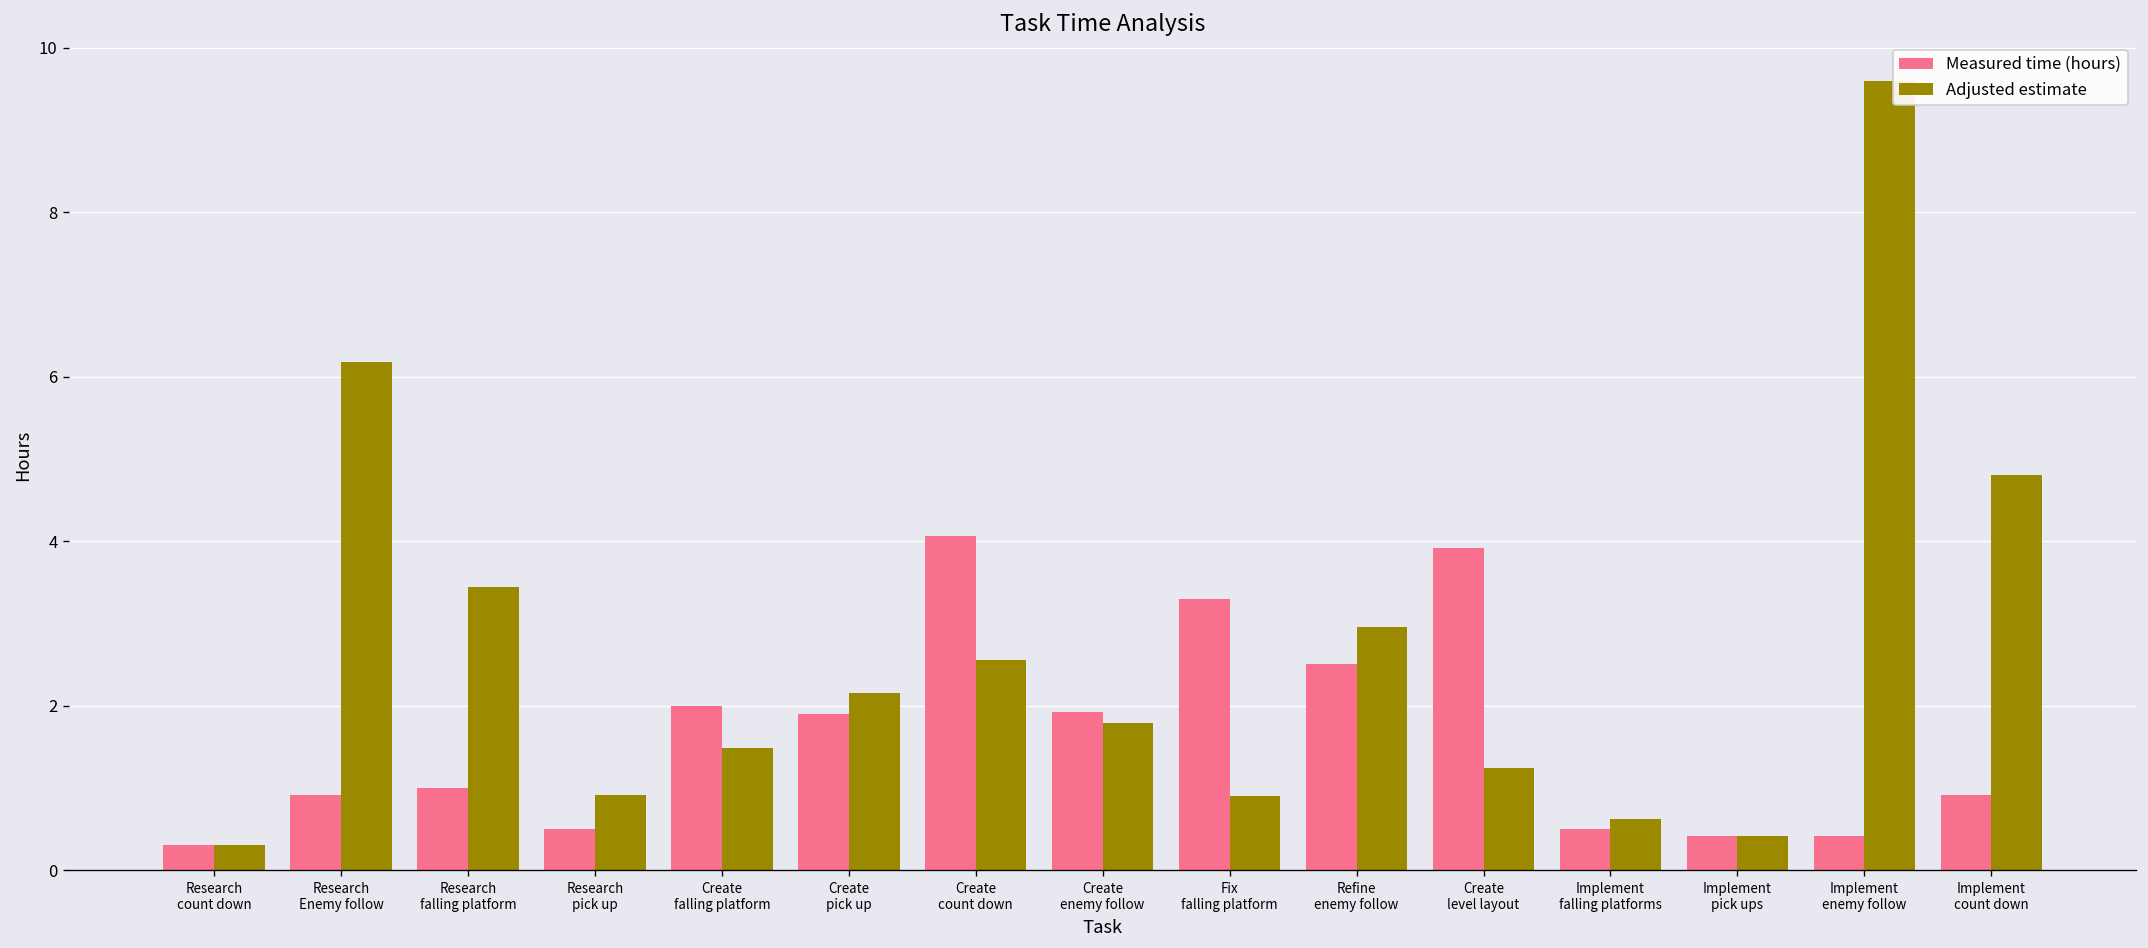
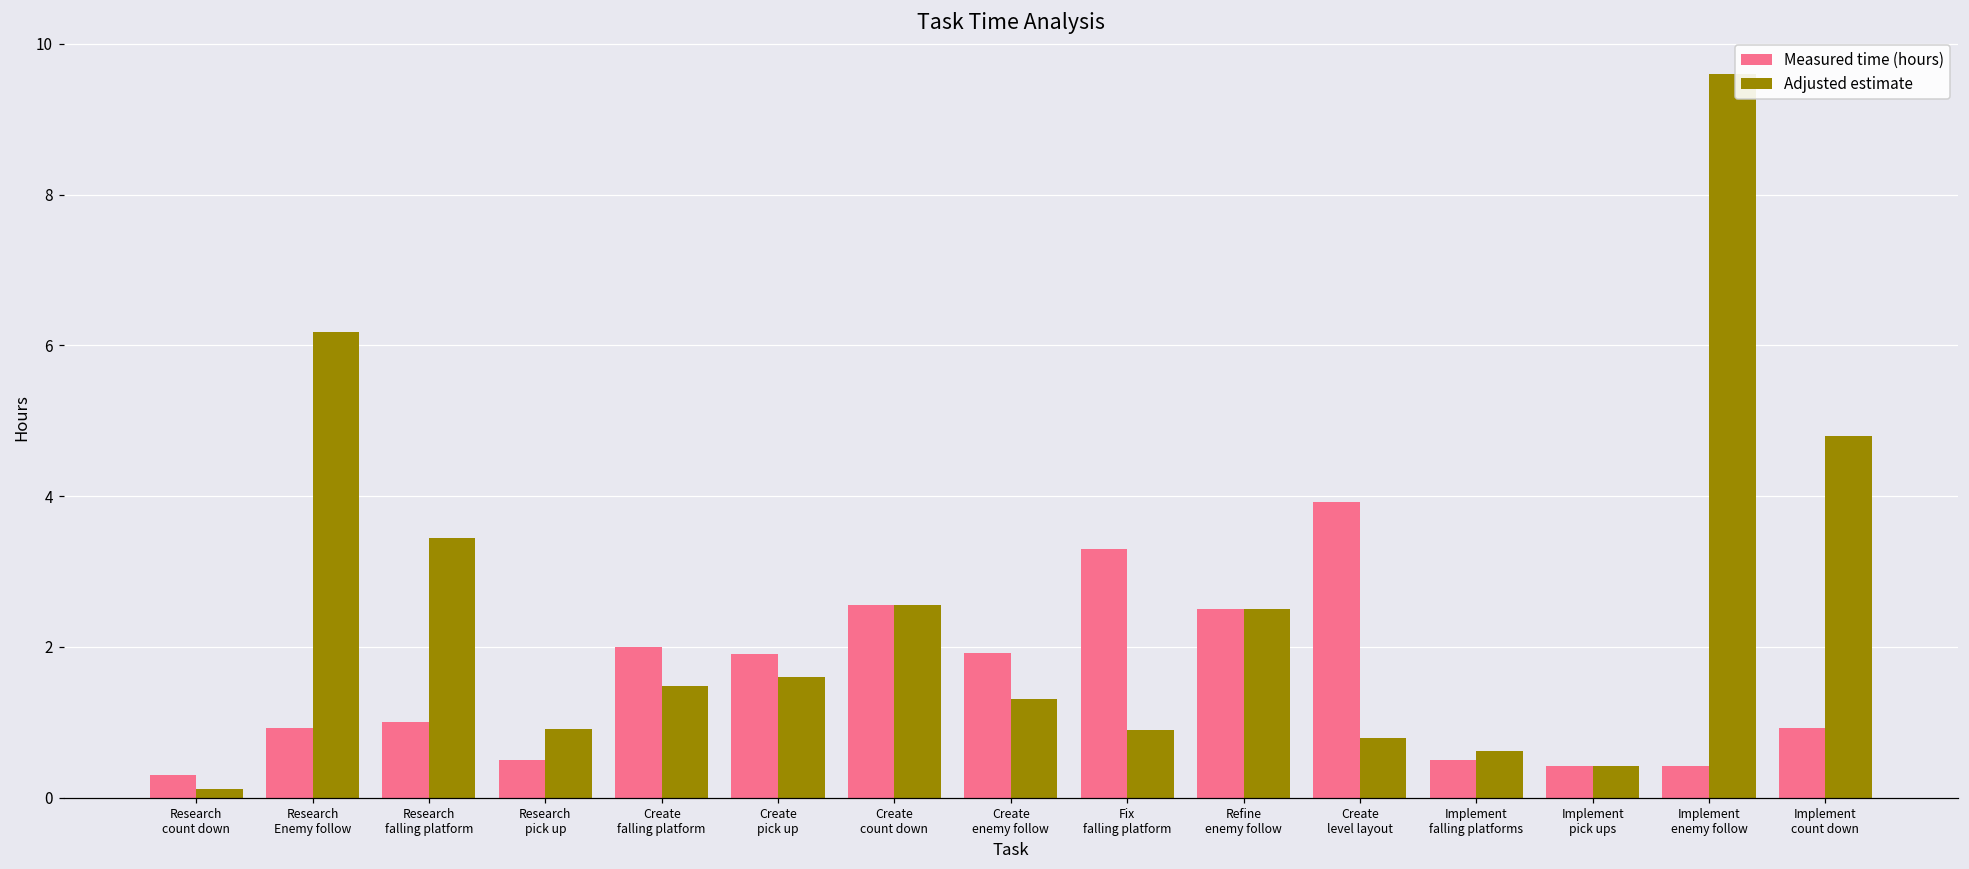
  {
    "Measured time (hours)": {
      "Research count down": 0.3,
      "Research Enemy follow": 0.9,
      "Research falling platform": 1.0,
      "Research pick up": 0.5,
      "Create falling platform": 2.0,
      "Create pick up": 1.9,
-     "Create count down": 4.1,
+     "Create count down": 2.6,
      "Create enemy follow": 1.9,
      "Fix falling platform": 3.3,
      "Refine enemy follow": 2.5,
      "Create level layout": 3.9,
      "Implement falling platforms": 0.5,
      "Implement pick ups": 0.4,
      "Implement enemy follow": 0.4,
      "Implement count down": 0.9
    },
    "Adjusted estimate": {
-     "Research count down": 0.3,
+     "Research count down": 0.1,
      "Research Enemy follow": 6.2,
      "Research falling platform": 3.4,
      "Research pick up": 0.9,
      "Create falling platform": 1.5,
-     "Create pick up": 2.2,
+     "Create pick up": 1.6,
      "Create count down": 2.6,
-     "Create enemy follow": 1.8,
+     "Create enemy follow": 1.3,
      "Fix falling platform": 0.9,
-     "Refine enemy follow": 3.0,
-     "Create level layout": 1.2,
+     "Refine enemy follow": 2.5,
+     "Create level layout": 0.8,
      "Implement falling platforms": 0.6,
      "Implement pick ups": 0.4,
      "Implement enemy follow": 9.6,
      "Implement count down": 4.8
    }
  }
